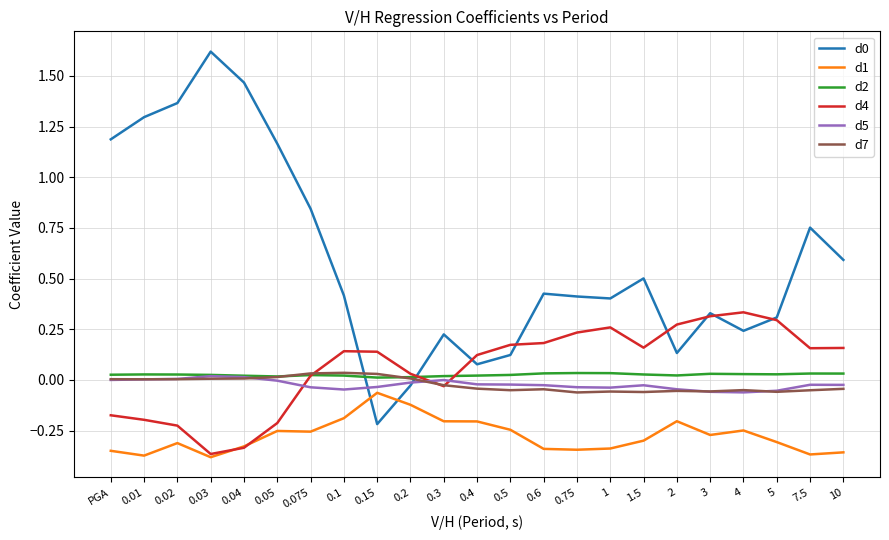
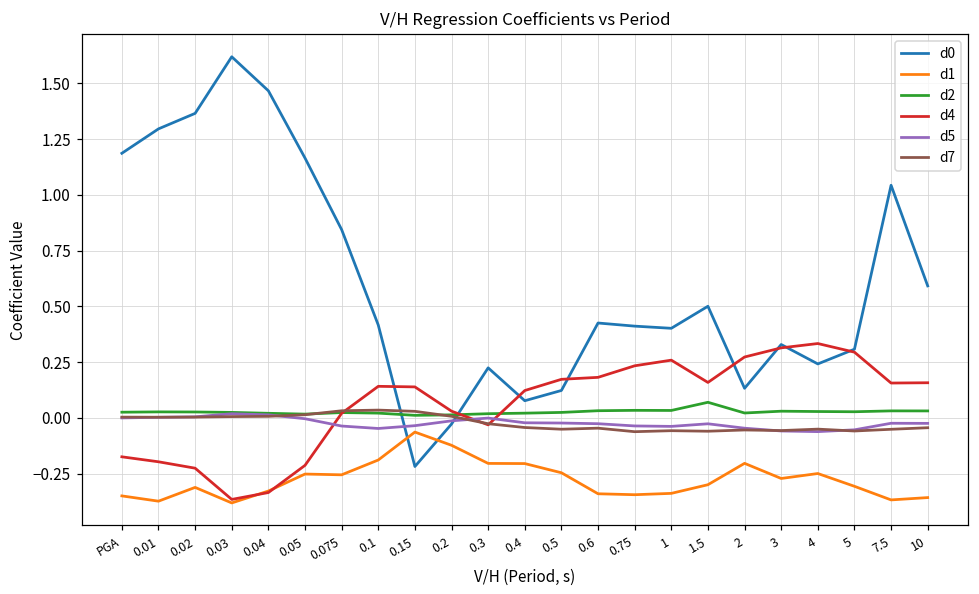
  {
    "d0": {
      "PGA": 1.19,
      "0.01": 1.30,
      "0.02": 1.37,
      "0.03": 1.62,
      "0.04": 1.47,
      "0.05": 1.17,
      "0.075": 0.84,
      "0.1": 0.42,
      "0.15": -0.22,
      "0.2": -0.03,
      "0.3": 0.22,
      "0.4": 0.08,
      "0.5": 0.12,
      "0.6": 0.43,
      "0.75": 0.41,
      "1": 0.40,
      "1.5": 0.50,
      "2": 0.13,
      "3": 0.33,
      "4": 0.24,
      "5": 0.31,
-     "7.5": 0.75,
+     "7.5": 1.04,
      "10": 0.59
    },
    "d1": {
      "PGA": -0.35,
      "0.01": -0.37,
      "0.02": -0.31,
      "0.03": -0.38,
      "0.05": -0.25,
      "0.075": -0.25,
      "0.1": -0.19,
      "0.15": -0.06,
      "0.2": -0.12,
      "0.3": -0.20,
      "0.4": -0.20,
      "0.5": -0.25,
      "0.6": -0.34,
      "0.75": -0.34,
      "1": -0.34,
      "1.5": -0.30,
      "2": -0.20,
      "3": -0.27,
      "4": -0.25,
      "5": -0.31,
      "7.5": -0.37,
      "10": -0.36
    },
    "d2": {
      "PGA": 0.03,
      "0.01": 0.03,
      "0.02": 0.03,
      "0.1": 0.02,
      "0.15": 0.01,
      "0.3": 0.02,
      "0.4": 0.02,
      "0.5": 0.03,
      "0.6": 0.03,
      "0.75": 0.03,
      "1": 0.03,
-     "1.5": 0.03,
+     "1.5": 0.07,
      "2": 0.02,
      "3": 0.03,
      "4": 0.03,
      "5": 0.03,
      "7.5": 0.03,
      "10": 0.03
    },
    "d4": {
      "PGA": -0.17,
      "0.01": -0.20,
      "0.02": -0.23,
      "0.03": -0.37,
      "0.05": -0.21,
      "0.1": 0.14,
      "0.15": 0.14,
      "0.2": 0.03,
      "0.4": 0.12,
      "0.5": 0.17,
      "0.6": 0.18,
      "0.75": 0.23,
      "1": 0.26,
      "1.5": 0.16,
      "2": 0.27,
      "3": 0.31,
      "4": 0.33,
      "5": 0.30,
      "7.5": 0.16,
      "10": 0.16
    },
    "d5": {
      "0.05": 0.00,
      "0.075": -0.04,
      "0.1": -0.05,
      "0.15": -0.03,
      "0.2": -0.01,
      "0.3": 0.00,
      "0.4": -0.02,
      "0.5": -0.02,
      "0.6": -0.03,
      "0.75": -0.04,
      "1": -0.04,
      "1.5": -0.03,
      "7.5": -0.02,
      "10": -0.02
    },
    "d7": {
      "0.03": 0.01,
      "0.1": 0.04,
      "0.15": 0.03,
      "0.4": -0.04,
      "0.5": -0.05,
      "0.6": -0.05,
      "0.75": -0.06,
      "1": -0.06,
      "1.5": -0.06,
      "7.5": -0.05,
      "10": -0.04
    }
  }
